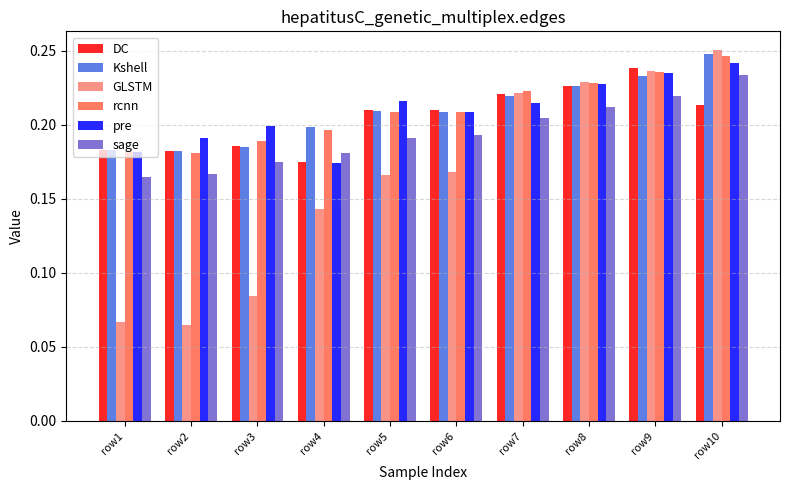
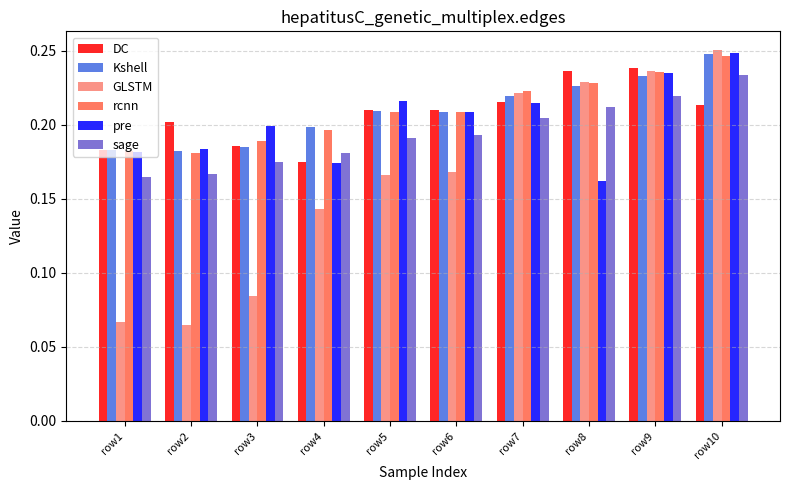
  {
    "DC": {
-     "row2": 0.182,
+     "row2": 0.202,
      "row3": 0.186,
      "row4": 0.175,
      "row5": 0.210,
      "row6": 0.210,
-     "row7": 0.221,
-     "row8": 0.226,
+     "row7": 0.215,
+     "row8": 0.236,
      "row9": 0.238,
      "row10": 0.213
    },
    "pre": {
-     "row2": 0.191,
+     "row2": 0.184,
      "row3": 0.199,
      "row4": 0.174,
      "row5": 0.216,
      "row6": 0.209,
      "row7": 0.215,
-     "row8": 0.228,
+     "row8": 0.162,
      "row9": 0.235,
-     "row10": 0.242
+     "row10": 0.249
    }
  }
